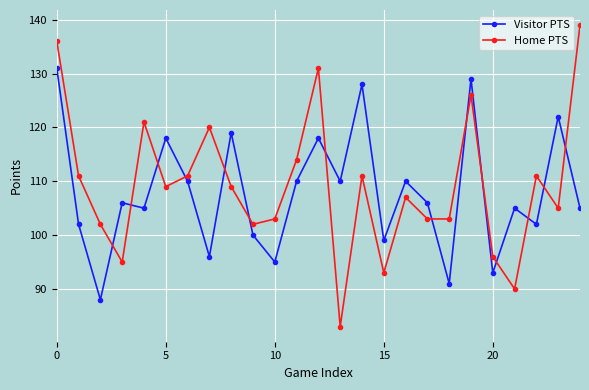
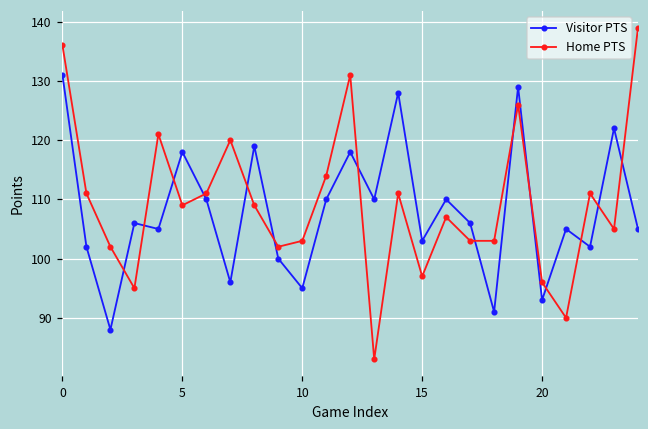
  {
    "Visitor PTS": {
      "0": 131,
      "5": 118,
      "10": 95,
-     "15": 99,
+     "15": 103,
      "20": 93
    },
    "Home PTS": {
      "0": 136,
      "5": 109,
      "10": 103,
-     "15": 93,
+     "15": 97,
      "20": 96
    }
  }
